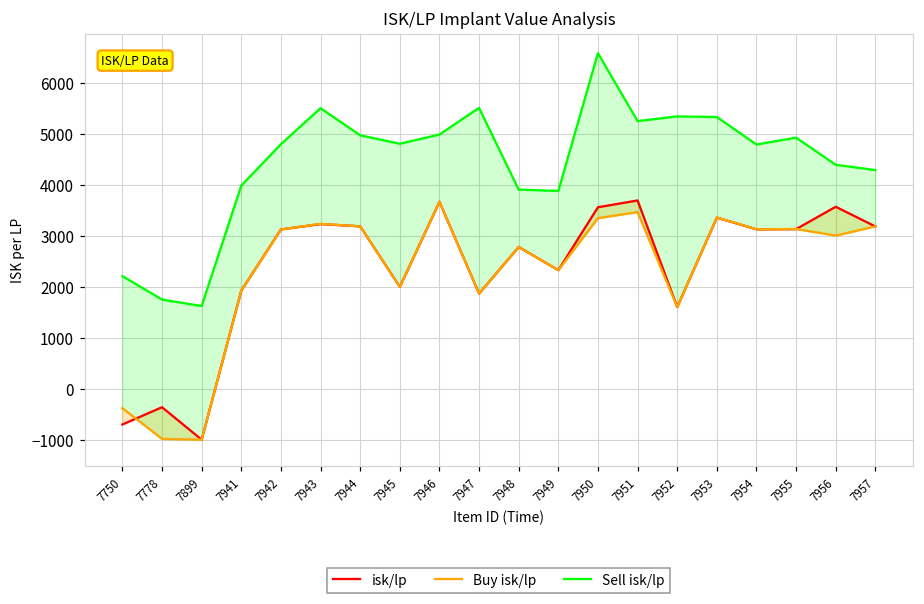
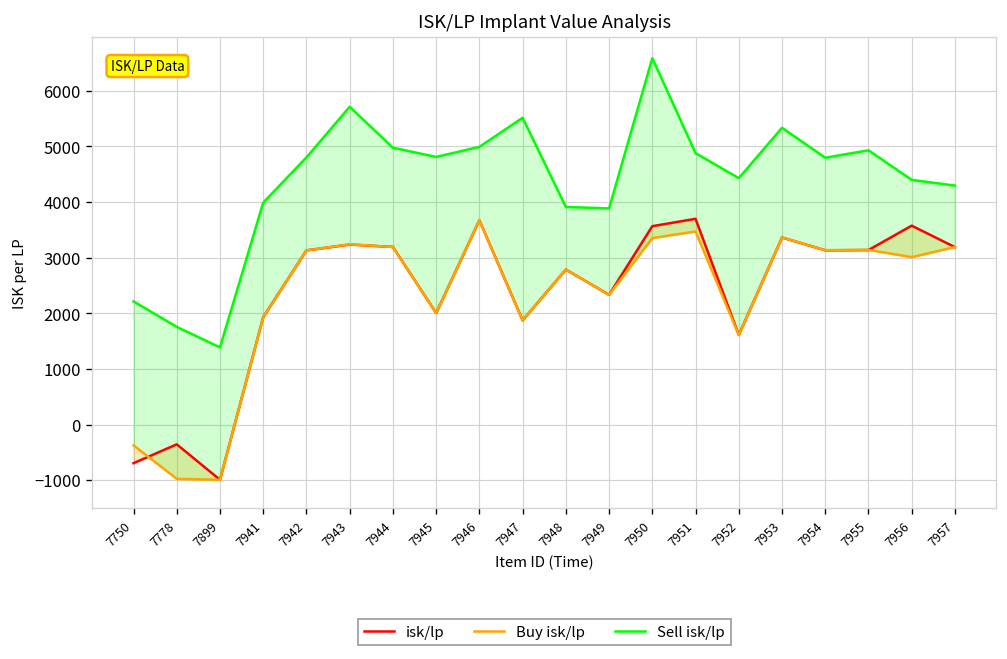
  {
    "isk/lp": {
      "7750": -700
    },
    "Sell isk/lp": {
      "7750": 2200,
      "7778": 1800,
-     "7899": 1600,
+     "7899": 1400,
      "7941": 4000,
      "7942": 4800,
-     "7943": 5500,
+     "7943": 5700,
      "7944": 5000,
      "7945": 4800,
      "7946": 5000,
      "7947": 5500,
      "7948": 3900,
      "7949": 3900,
      "7950": 6600,
-     "7951": 5300,
-     "7952": 5300,
+     "7951": 4900,
+     "7952": 4400,
      "7953": 5300,
      "7954": 4800,
      "7955": 4900,
      "7956": 4400,
      "7957": 4300
    }
  }
